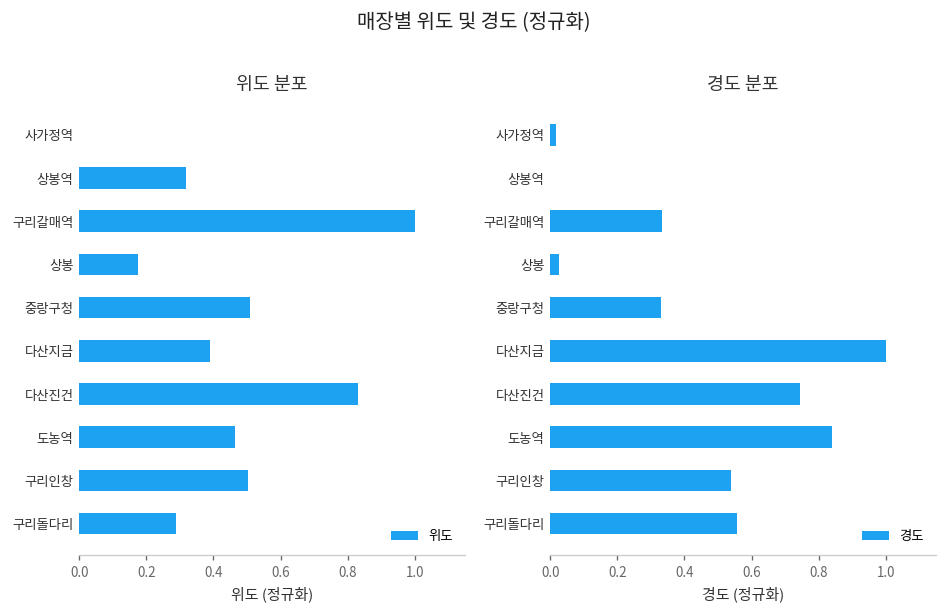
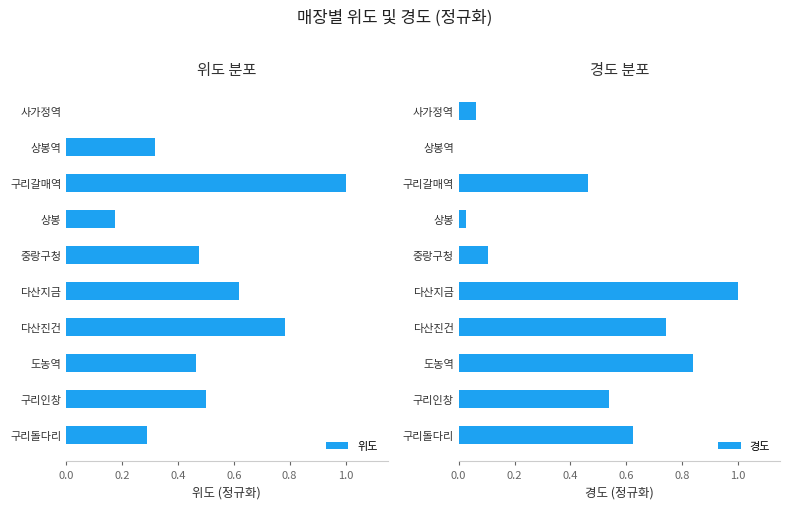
  {
    "위도 분포": {
      "사가정역": 0.00,
      "상봉역": 0.32,
      "구리갈매역": 1.00,
      "상봉": 0.17,
-     "중랑구청": 0.51,
-     "다산지금": 0.39,
-     "다산진건": 0.83,
+     "중랑구청": 0.47,
+     "다산지금": 0.62,
+     "다산진건": 0.78,
      "도농역": 0.46,
      "구리인창": 0.50,
      "구리돌다리": 0.29
    },
    "경도 분포": {
-     "사가정역": 0.02,
+     "사가정역": 0.06,
      "상봉역": 0.00,
-     "구리갈매역": 0.33,
+     "구리갈매역": 0.46,
      "상봉": 0.03,
-     "중랑구청": 0.33,
+     "중랑구청": 0.10,
      "다산지금": 1.00,
      "다산진건": 0.74,
      "도농역": 0.84,
      "구리인창": 0.54,
-     "구리돌다리": 0.56
+     "구리돌다리": 0.62
    }
  }
